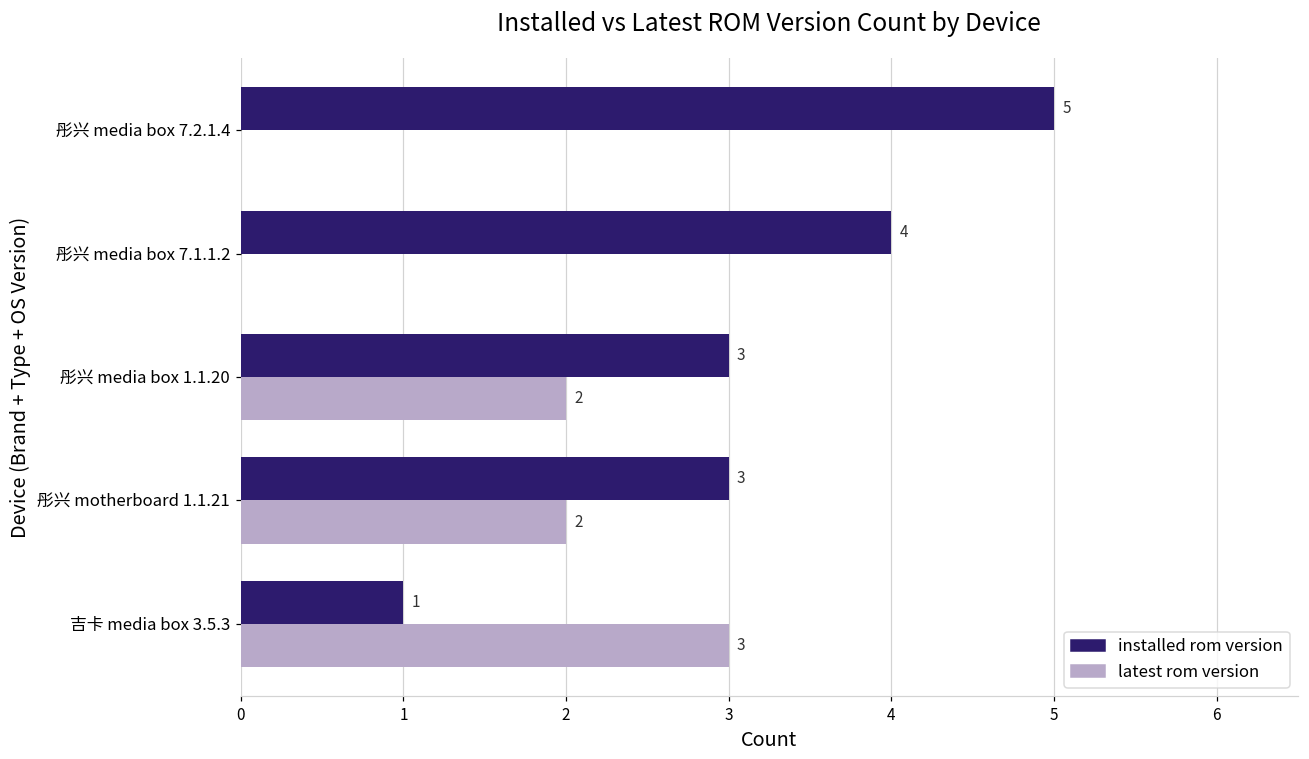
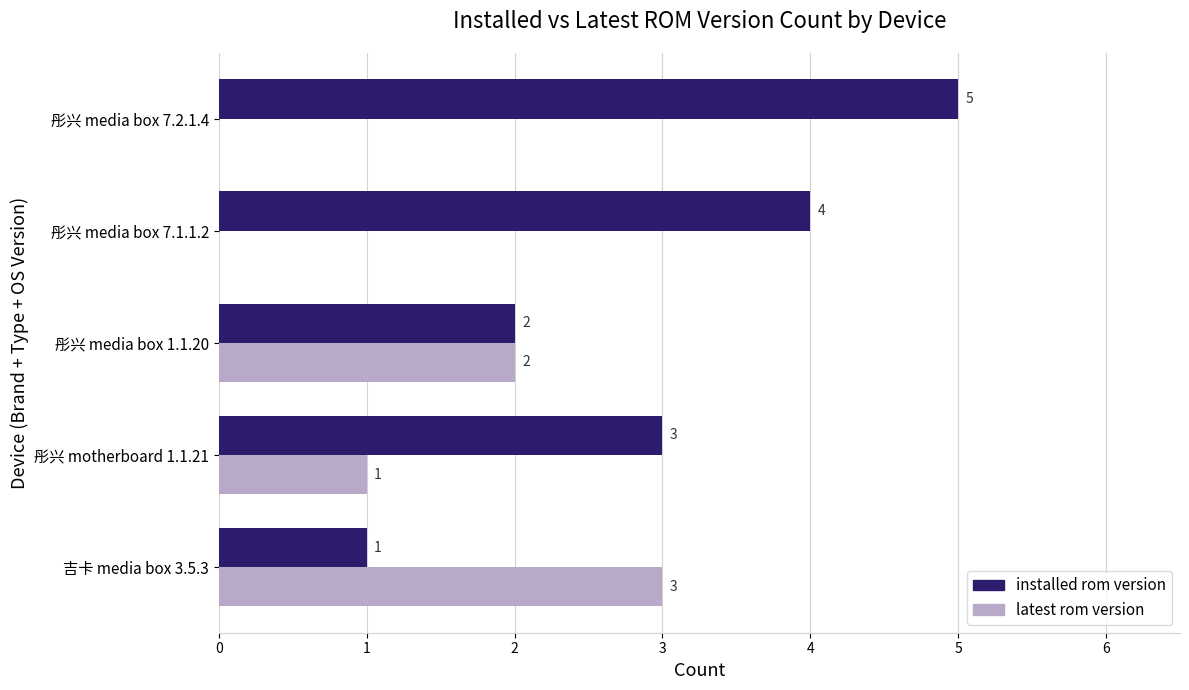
  {
    "installed rom version": {
      "彤兴 media box 7.2.1.4": 5,
      "彤兴 media box 7.1.1.2": 4,
-     "彤兴 media box 1.1.20": 3,
+     "彤兴 media box 1.1.20": 2,
      "彤兴 motherboard 1.1.21": 3,
      "吉卡 media box 3.5.3": 1
    },
    "latest rom version": {
      "彤兴 media box 1.1.20": 2,
-     "彤兴 motherboard 1.1.21": 2,
+     "彤兴 motherboard 1.1.21": 1,
      "吉卡 media box 3.5.3": 3
    }
  }
